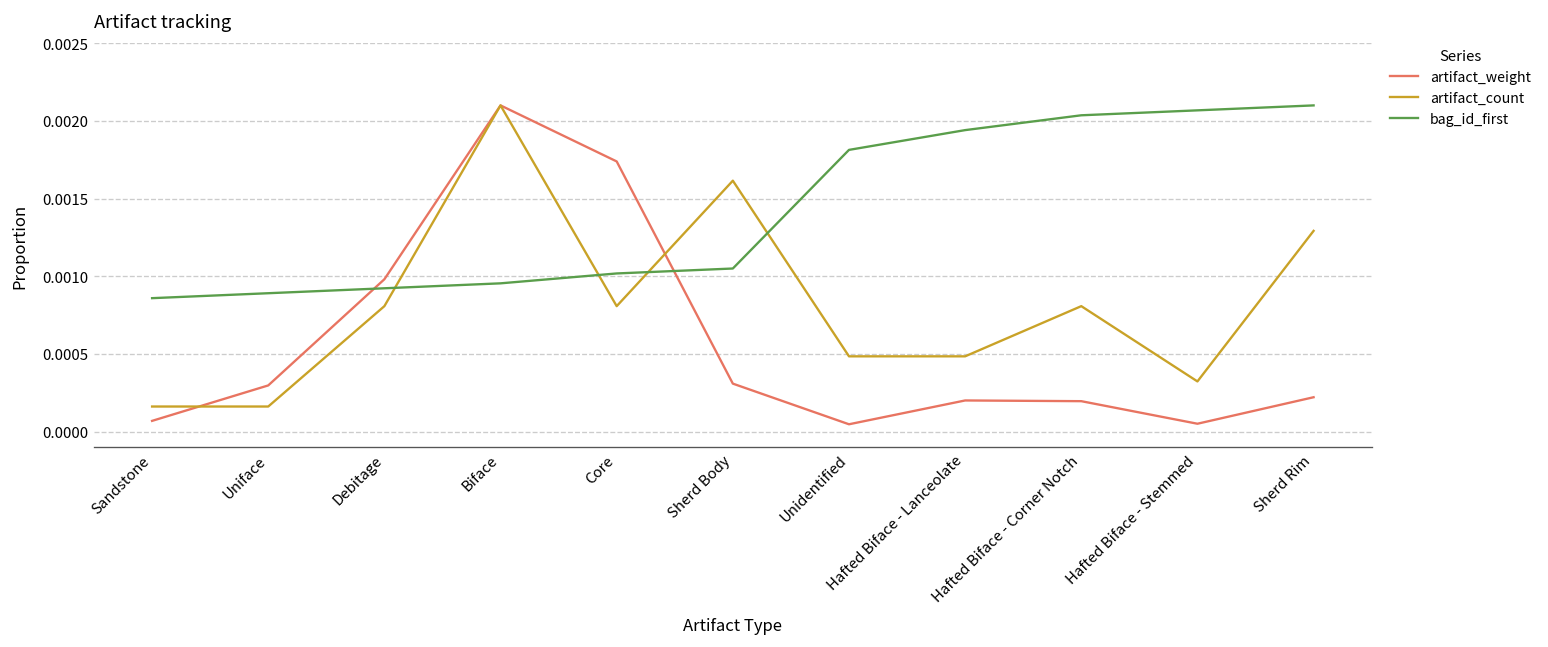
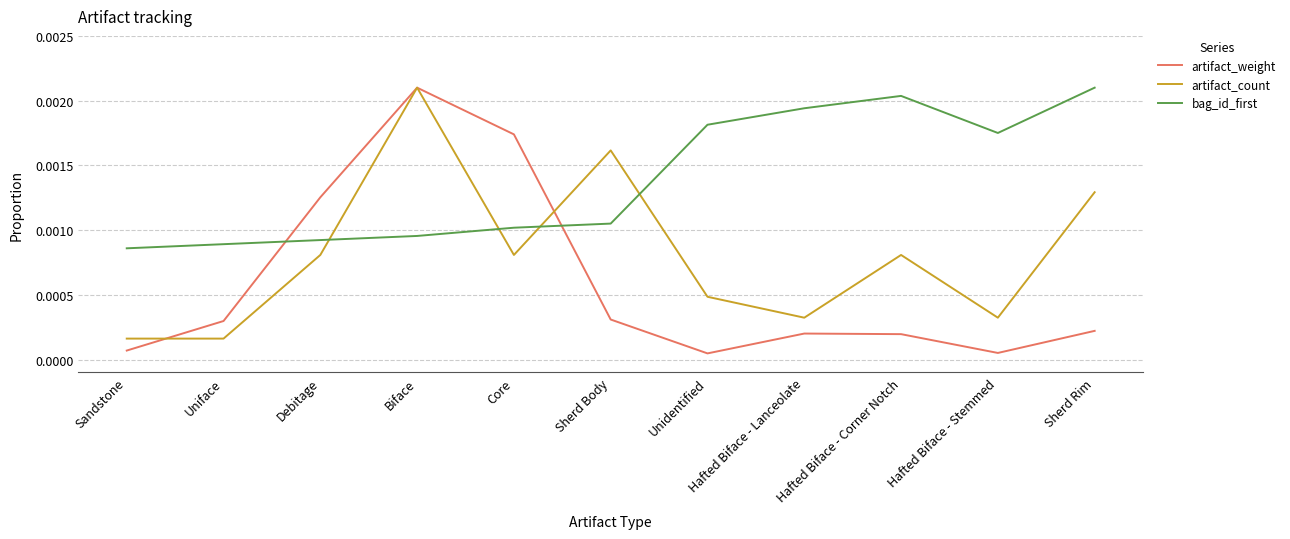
  {
    "artifact_weight": {
      "Sandstone": 0.00007,
      "Uniface": 0.00030,
-     "Debitage": 0.00098,
+     "Debitage": 0.00125,
      "Core": 0.00174,
      "Sherd Body": 0.00031,
      "Unidentified": 0.00005,
      "Hafted Biface - Lanceolate": 0.00020,
      "Hafted Biface - Corner Notch": 0.00020,
      "Hafted Biface - Stemmed": 0.00005,
      "Sherd Rim": 0.00022
    },
    "artifact_count": {
      "Sandstone": 0.00016,
      "Uniface": 0.00016,
      "Debitage": 0.00081,
      "Core": 0.00081,
      "Sherd Body": 0.00162,
      "Unidentified": 0.00048,
-     "Hafted Biface - Lanceolate": 0.00048,
+     "Hafted Biface - Lanceolate": 0.00032,
      "Hafted Biface - Corner Notch": 0.00081,
      "Hafted Biface - Stemmed": 0.00032,
      "Sherd Rim": 0.00129
    },
    "bag_id_first": {
      "Sandstone": 0.00086,
      "Uniface": 0.00089,
      "Debitage": 0.00092,
      "Biface": 0.00095,
      "Core": 0.00102,
      "Sherd Body": 0.00105,
      "Unidentified": 0.00181,
      "Hafted Biface - Lanceolate": 0.00194,
      "Hafted Biface - Corner Notch": 0.00204,
-     "Hafted Biface - Stemmed": 0.00207,
+     "Hafted Biface - Stemmed": 0.00175,
      "Sherd Rim": 0.00210
    }
  }
